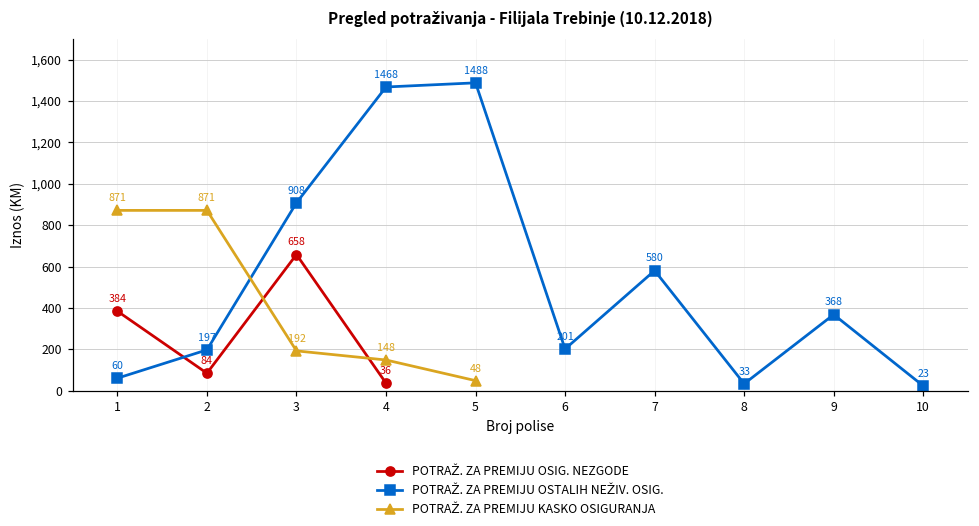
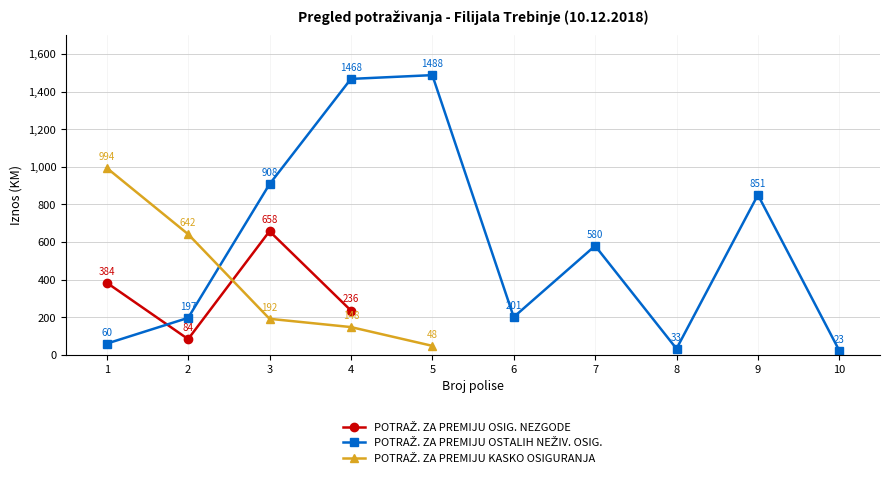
  {
    "POTRAŽ. ZA PREMIJU OSIG. NEZGODE": {
      "1": 384,
      "2": 84,
      "3": 658,
-     "4": 36
+     "4": 236
    },
    "POTRAŽ. ZA PREMIJU OSTALIH NEŽIV. OSIG.": {
      "1": 60,
      "2": 197,
      "3": 908,
      "4": 1468,
      "5": 1488,
      "6": 201,
      "7": 580,
      "8": 33,
-     "9": 368,
+     "9": 851,
      "10": 23
    },
    "POTRAŽ. ZA PREMIJU KASKO OSIGURANJA": {
-     "1": 871,
-     "2": 871,
+     "1": 994,
+     "2": 642,
      "3": 192,
      "4": 148,
      "5": 48
    }
  }
